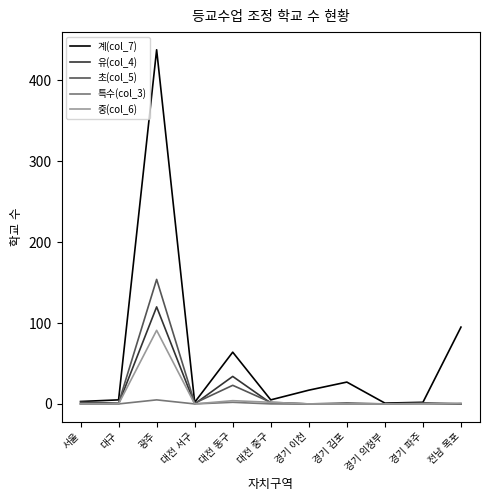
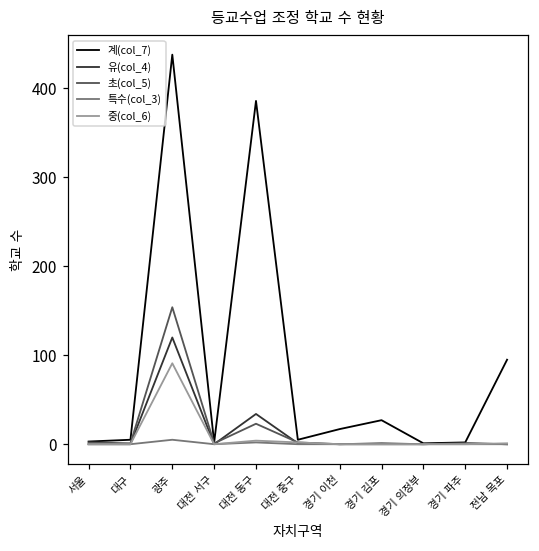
  {
    "계(col_7)": {
      "대구": 10,
      "광주": 440,
-     "대전 동구": 60,
+     "대전 동구": 390,
      "경기 이천": 20,
      "경기 김포": 30,
      "전남 목포": 100
    }
  }
